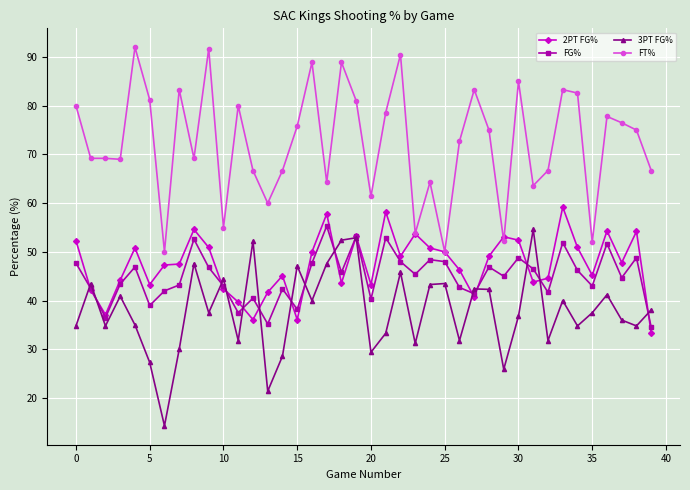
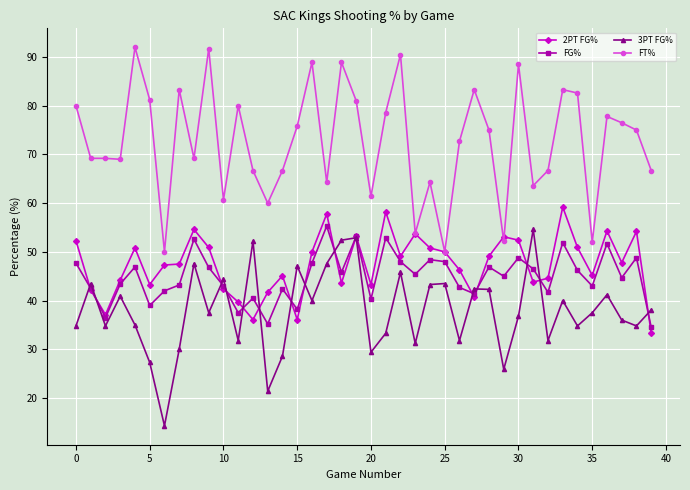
  {
    "FT%": {
      "0": 80,
      "5": 81,
-     "10": 55,
+     "10": 61,
      "15": 76,
      "20": 61,
-     "30": 85,
+     "30": 89,
      "35": 52
    }
  }
